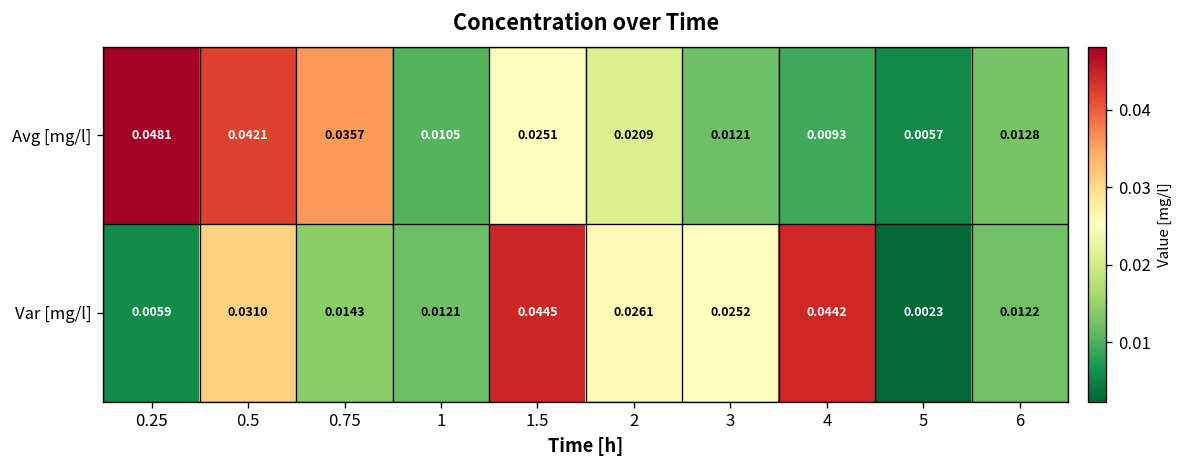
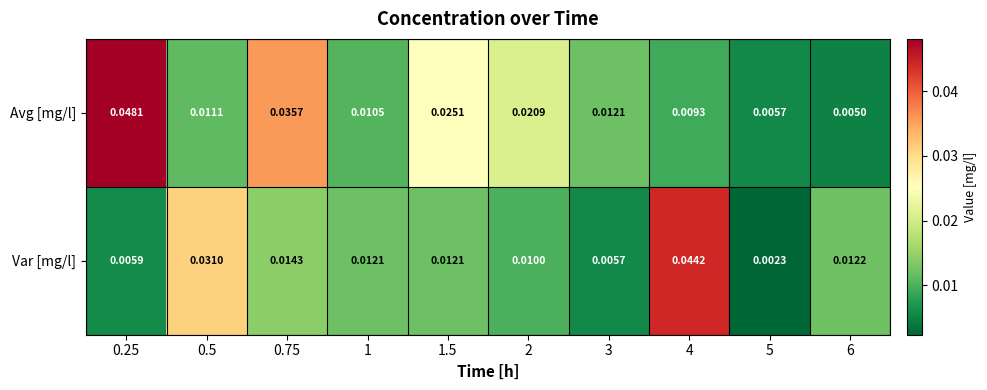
  {
    "Avg [mg/l]": {
      "0.25": 0.0481,
-     "0.5": 0.0421,
+     "0.5": 0.0111,
      "0.75": 0.0357,
      "1": 0.0105,
      "1.5": 0.0251,
      "2": 0.0209,
      "3": 0.0121,
      "4": 0.0093,
      "5": 0.0057,
-     "6": 0.0128
+     "6": 0.0050
    },
    "Var [mg/l]": {
      "0.25": 0.0059,
      "0.5": 0.0310,
      "0.75": 0.0143,
      "1": 0.0121,
-     "1.5": 0.0445,
-     "2": 0.0261,
-     "3": 0.0252,
+     "1.5": 0.0121,
+     "2": 0.0100,
+     "3": 0.0057,
      "4": 0.0442,
      "5": 0.0023,
      "6": 0.0122
    }
  }
